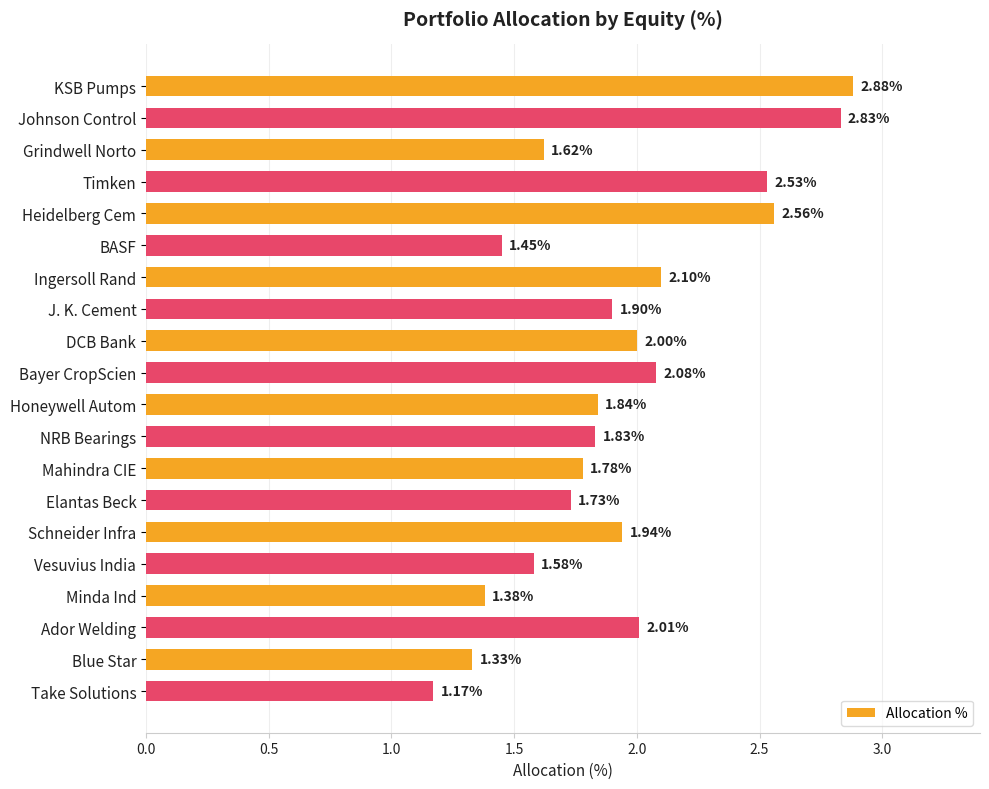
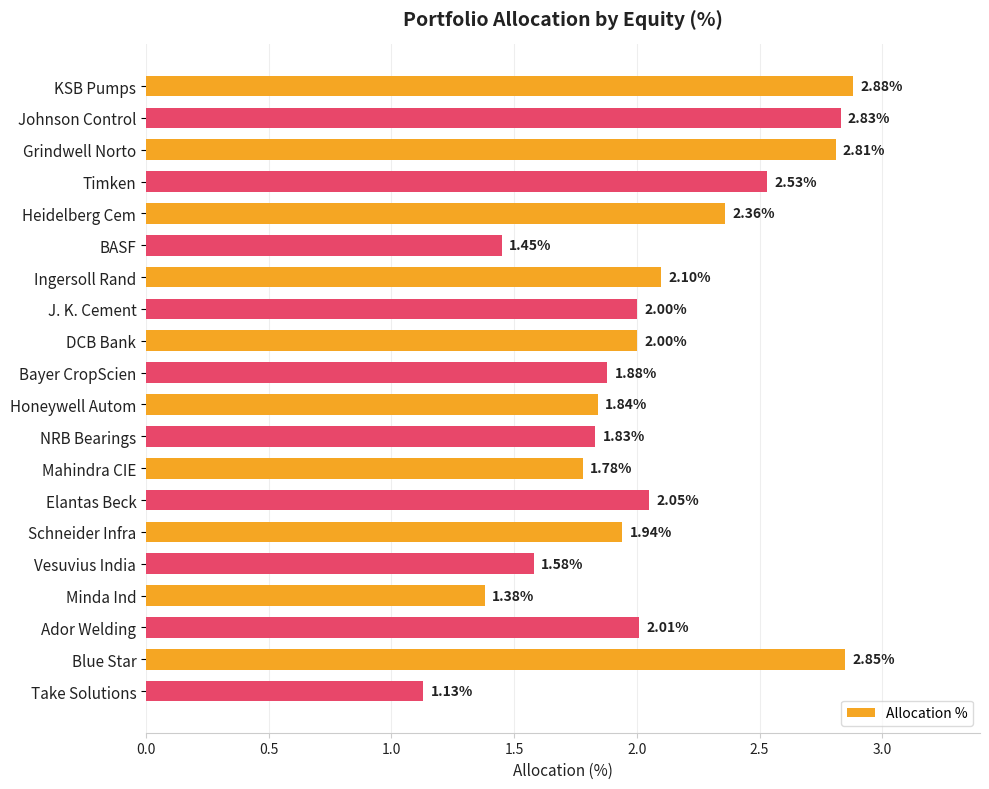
  {
    "KSB Pumps": "2.88%",
    "Johnson Control": "2.83%",
-   "Grindwell Norto": "1.62%",
+   "Grindwell Norto": "2.81%",
    "Timken": "2.53%",
-   "Heidelberg Cem": "2.56%",
+   "Heidelberg Cem": "2.36%",
    "BASF": "1.45%",
    "Ingersoll Rand": "2.10%",
-   "J. K. Cement": "1.90%",
+   "J. K. Cement": "2.00%",
    "DCB Bank": "2.00%",
-   "Bayer CropScien": "2.08%",
+   "Bayer CropScien": "1.88%",
    "Honeywell Autom": "1.84%",
    "NRB Bearings": "1.83%",
    "Mahindra CIE": "1.78%",
-   "Elantas Beck": "1.73%",
+   "Elantas Beck": "2.05%",
    "Schneider Infra": "1.94%",
    "Vesuvius India": "1.58%",
    "Minda Ind": "1.38%",
    "Ador Welding": "2.01%",
-   "Blue Star": "1.33%",
-   "Take Solutions": "1.17%"
+   "Blue Star": "2.85%",
+   "Take Solutions": "1.13%"
  }
